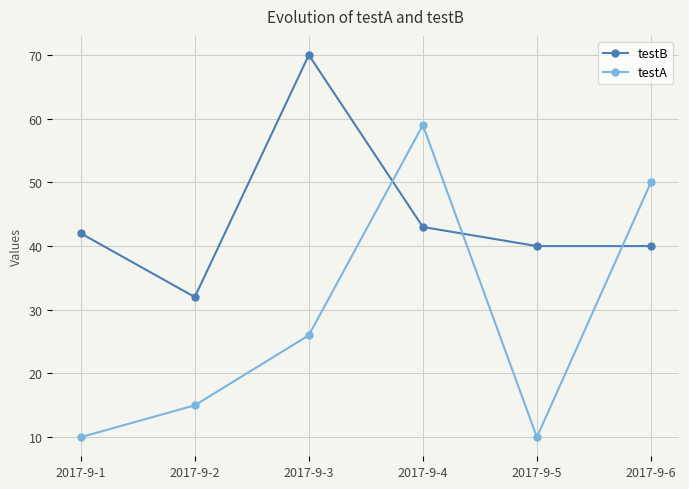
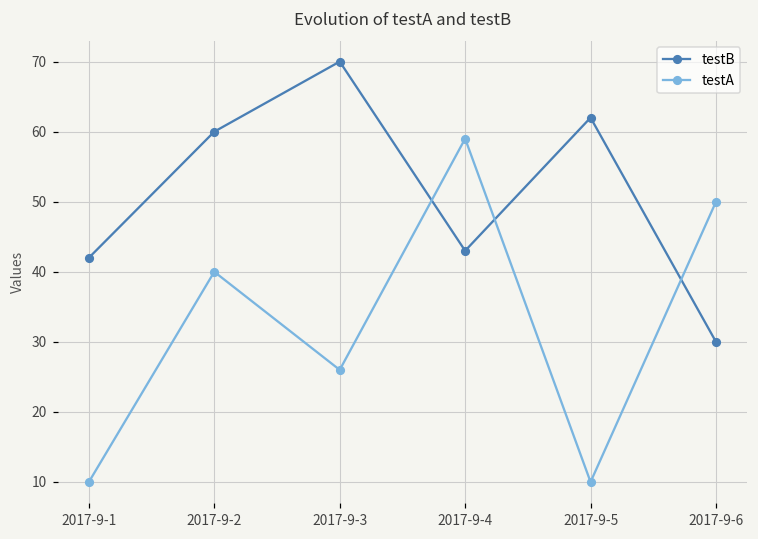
  {
    "testB": {
      "2017-9-1": 42,
-     "2017-9-2": 32,
+     "2017-9-2": 60,
      "2017-9-3": 70,
      "2017-9-4": 43,
-     "2017-9-5": 40,
-     "2017-9-6": 40
+     "2017-9-5": 62,
+     "2017-9-6": 30
    },
    "testA": {
      "2017-9-1": 10,
-     "2017-9-2": 15,
+     "2017-9-2": 40,
      "2017-9-3": 26,
      "2017-9-4": 59,
      "2017-9-5": 10,
      "2017-9-6": 50
    }
  }
